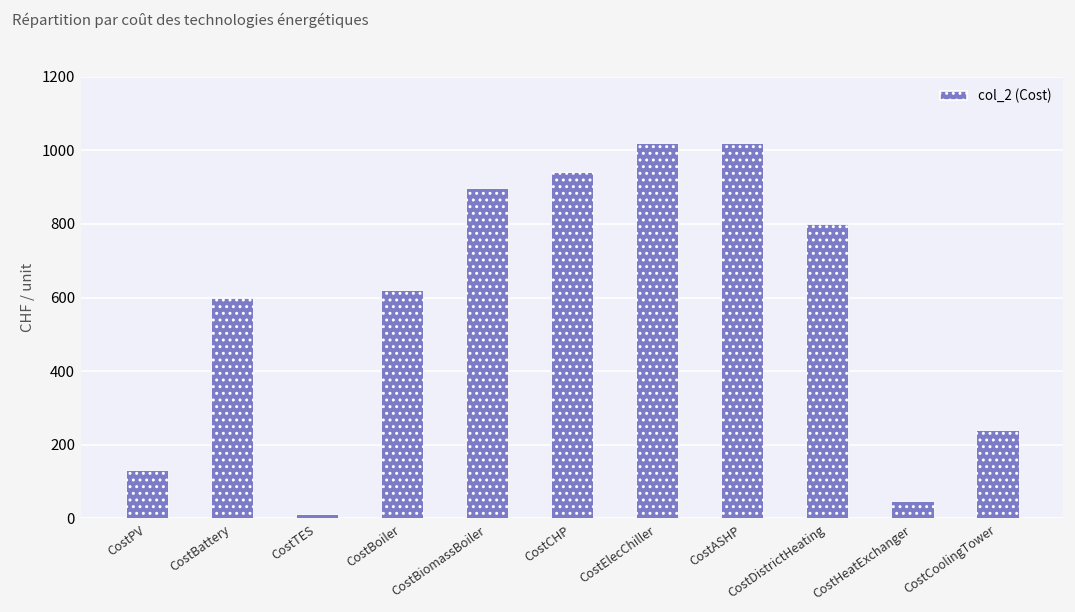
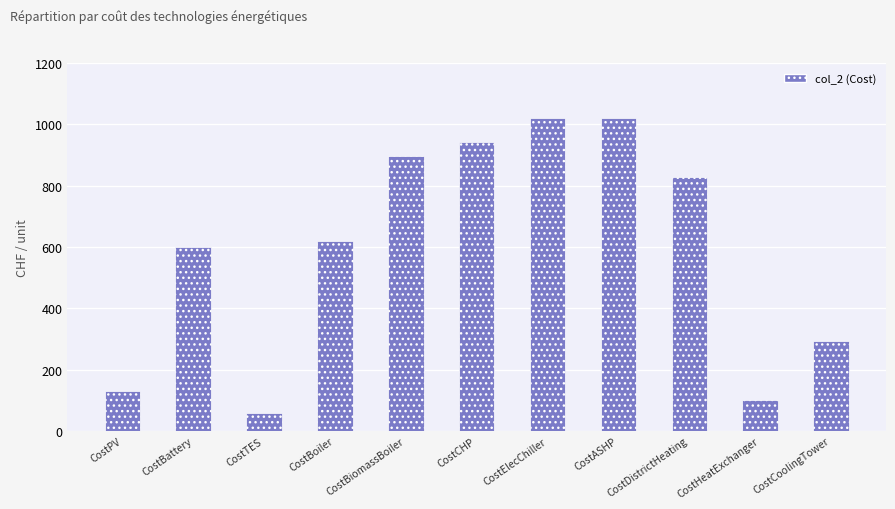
  {
    "CostPV": 130,
    "CostBattery": 600,
-   "CostTES": 10,
+   "CostTES": 60,
    "CostBoiler": 620,
    "CostBiomassBoiler": 900,
    "CostCHP": 940,
    "CostElecChiller": 1020,
    "CostASHP": 1020,
-   "CostDistrictHeating": 800,
-   "CostHeatExchanger": 50,
-   "CostCoolingTower": 240
+   "CostDistrictHeating": 830,
+   "CostHeatExchanger": 100,
+   "CostCoolingTower": 290
  }
